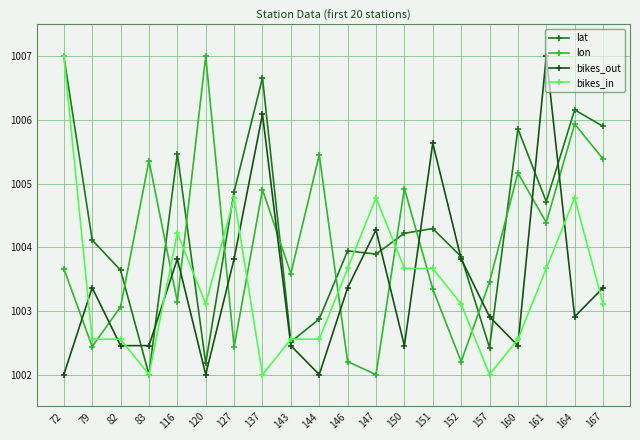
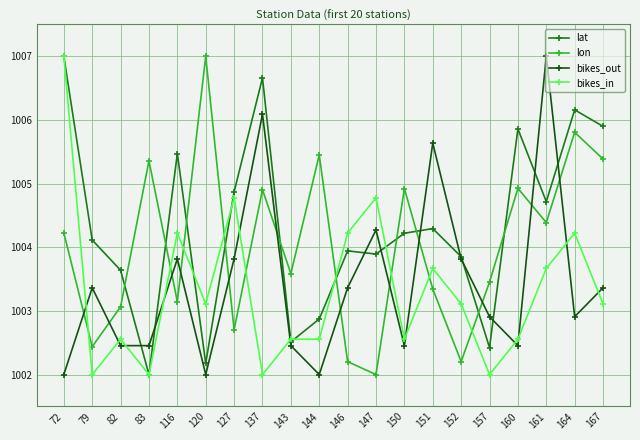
  {
    "lon": {
-     "72": 1003.7,
+     "72": 1004.2,
      "79": 1002.4,
      "82": 1003.1,
      "83": 1005.4,
      "116": 1003.1,
      "120": 1007.0,
-     "127": 1002.4,
+     "127": 1002.7,
      "137": 1004.9,
      "143": 1003.6,
      "144": 1005.5,
      "146": 1002.2,
      "147": 1002.0,
      "150": 1004.9,
      "151": 1003.3,
      "152": 1002.2,
      "157": 1003.5,
-     "160": 1005.2,
+     "160": 1004.9,
      "161": 1004.4,
-     "164": 1005.9,
+     "164": 1005.8,
      "167": 1005.4
    },
    "bikes_in": {
-     "79": 1002.6,
+     "79": 1002.0,
      "82": 1002.6,
      "116": 1004.2,
      "120": 1003.1,
      "127": 1004.8,
      "137": 1002.0,
      "143": 1002.6,
      "144": 1002.6,
-     "146": 1003.7,
+     "146": 1004.2,
      "147": 1004.8,
-     "150": 1003.7,
+     "150": 1002.6,
      "151": 1003.7,
      "152": 1003.1,
      "157": 1002.0,
      "160": 1002.6,
      "161": 1003.7,
-     "164": 1004.8,
+     "164": 1004.2,
      "167": 1003.1
    }
  }
